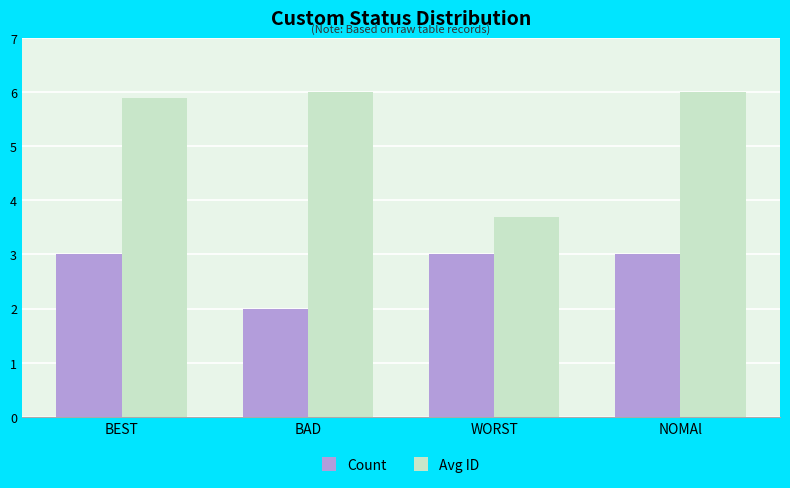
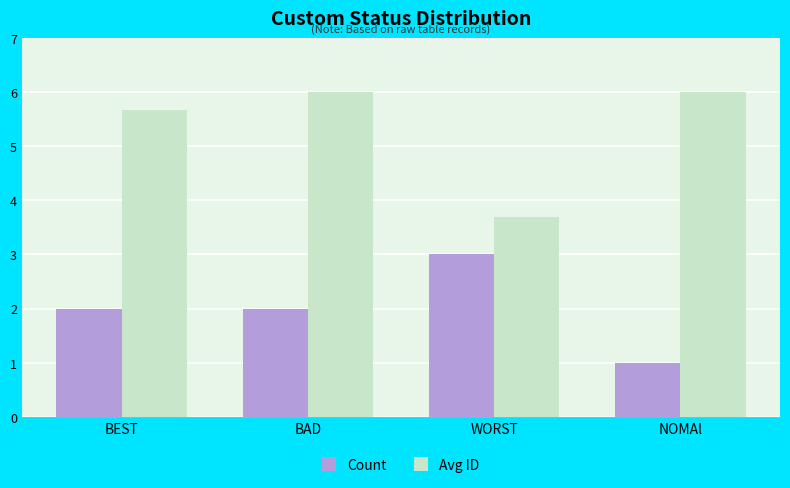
  {
    "Count": {
-     "BEST": 3,
+     "BEST": 2,
      "BAD": 2,
      "WORST": 3,
-     "NOMAl": 3
+     "NOMAl": 1
    },
    "Avg ID": {
-     "BEST": 5.9,
+     "BEST": 5.7,
      "BAD": 6.0,
      "WORST": 3.7,
      "NOMAl": 6.0
    }
  }
